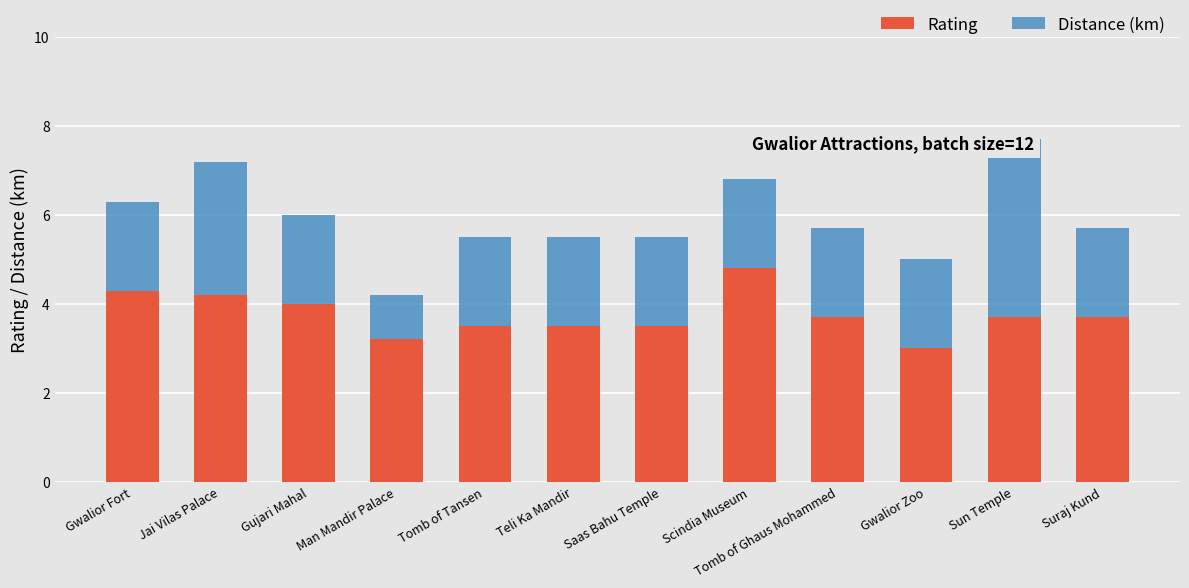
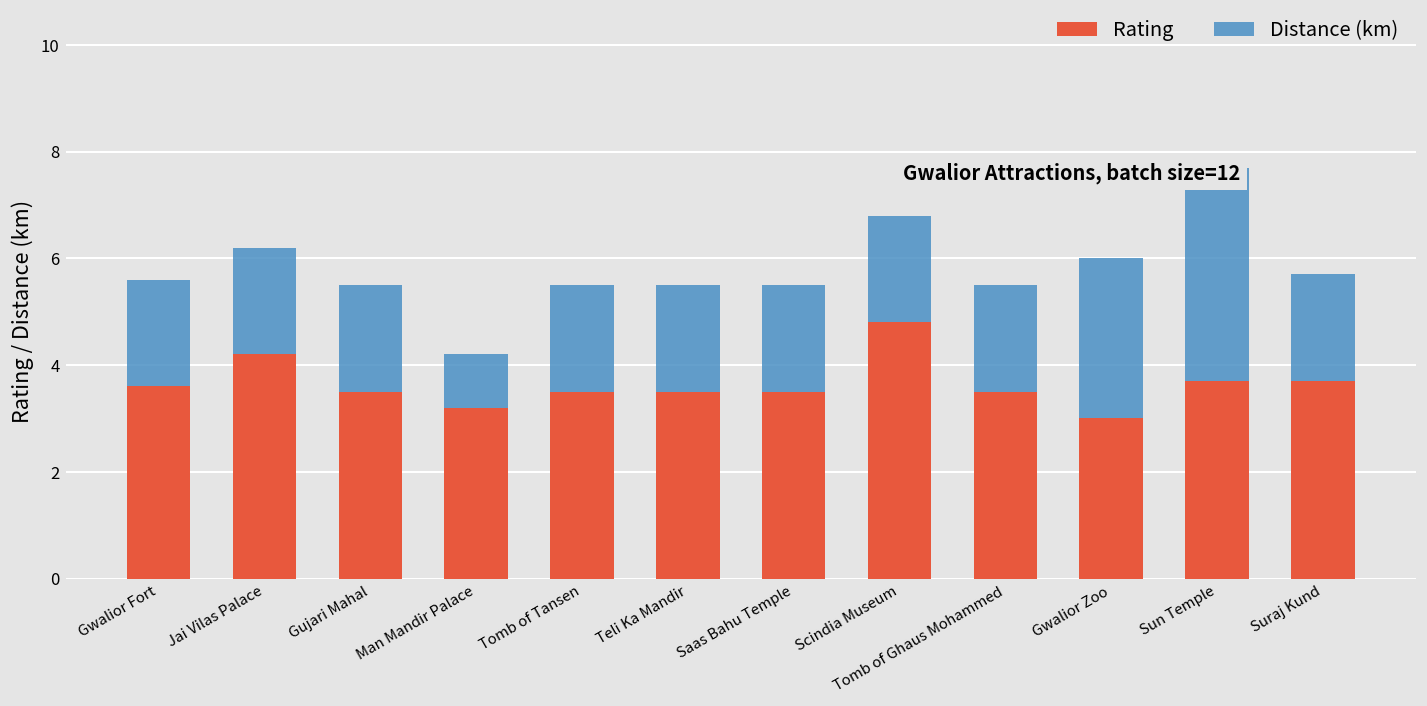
  {
    "Rating": {
-     "Gwalior Fort": 4.3,
+     "Gwalior Fort": 3.6,
      "Jai Vilas Palace": 4.2,
-     "Gujari Mahal": 4.0,
+     "Gujari Mahal": 3.5,
      "Man Mandir Palace": 3.2,
      "Tomb of Tansen": 3.5,
      "Teli Ka Mandir": 3.5,
      "Saas Bahu Temple": 3.5,
      "Scindia Museum": 4.8,
-     "Tomb of Ghaus Mohammed": 3.7,
+     "Tomb of Ghaus Mohammed": 3.5,
      "Gwalior Zoo": 3.0,
      "Sun Temple": 3.7,
      "Suraj Kund": 3.7
    },
    "Distance (km)": {
      "Gwalior Fort": 2,
-     "Jai Vilas Palace": 3,
+     "Jai Vilas Palace": 2,
      "Gujari Mahal": 2,
      "Man Mandir Palace": 1,
      "Tomb of Tansen": 2,
      "Teli Ka Mandir": 2,
      "Saas Bahu Temple": 2,
      "Scindia Museum": 2,
      "Tomb of Ghaus Mohammed": 2,
-     "Gwalior Zoo": 2,
+     "Gwalior Zoo": 3,
      "Suraj Kund": 2
    }
  }
